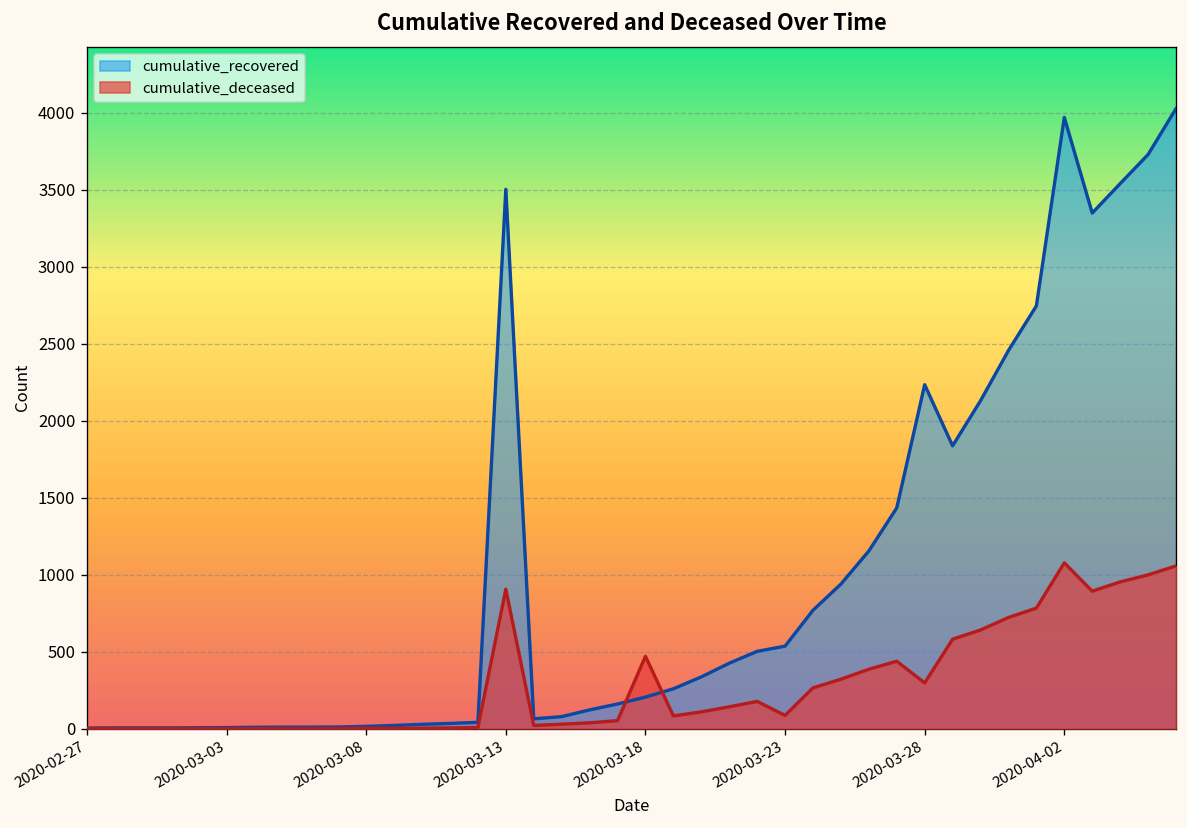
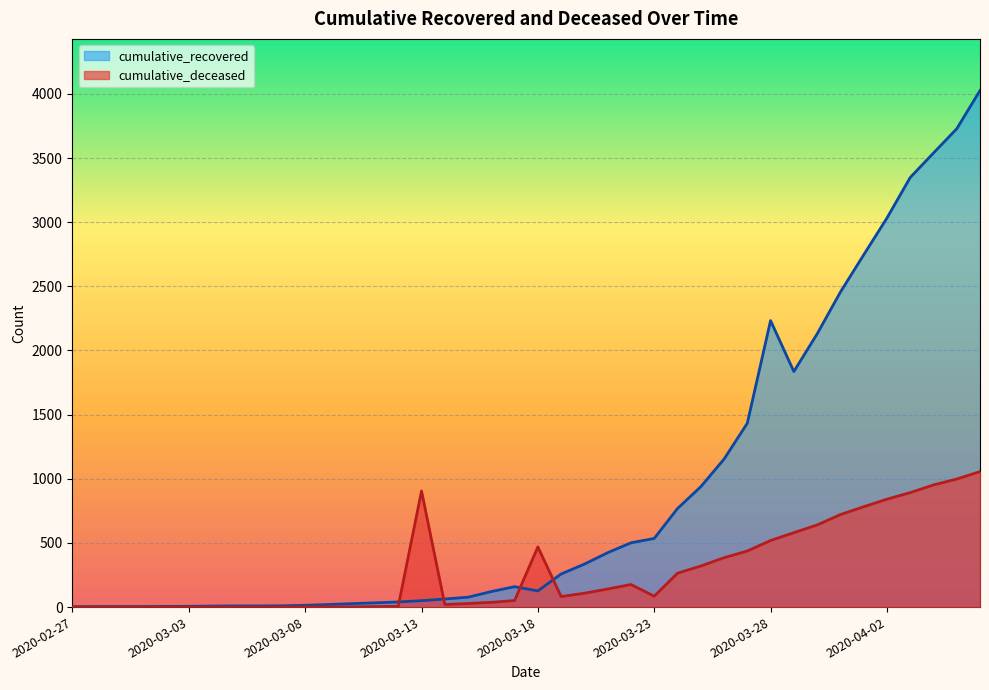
  {
    "cumulative_recovered": {
-     "2020-03-13": 3500,
-     "2020-03-18": 200,
+     "2020-03-13": 50,
+     "2020-03-18": 130,
      "2020-03-23": 540,
      "2020-03-28": 2230,
-     "2020-04-02": 3970
+     "2020-04-02": 3030
    },
    "cumulative_deceased": {
      "2020-03-13": 910,
      "2020-03-18": 470,
      "2020-03-23": 90,
-     "2020-03-28": 300,
-     "2020-04-02": 1080
+     "2020-03-28": 520,
+     "2020-04-02": 840
    }
  }
